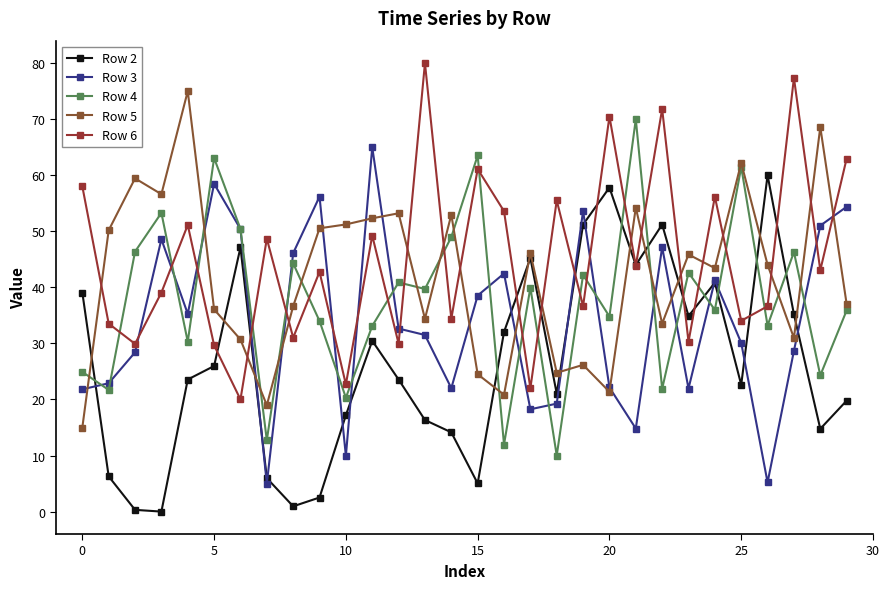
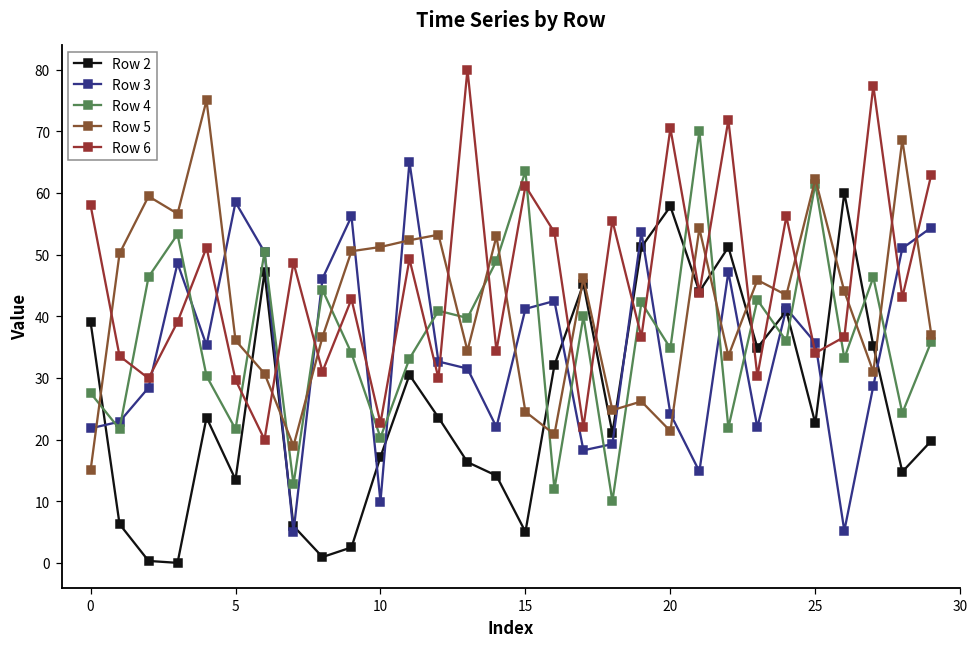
  {
    "Row 2": {
      "0": 39,
-     "5": 26,
+     "5": 14,
      "10": 17,
      "15": 5,
      "20": 58,
      "25": 23
    },
    "Row 3": {
      "0": 22,
      "5": 58,
      "10": 10,
-     "15": 39,
-     "20": 22,
-     "25": 30
+     "15": 41,
+     "20": 24,
+     "25": 36
    },
    "Row 4": {
-     "0": 25,
-     "5": 63,
+     "0": 28,
+     "5": 22,
      "10": 20,
      "15": 64,
      "20": 35,
      "25": 61
    }
  }
